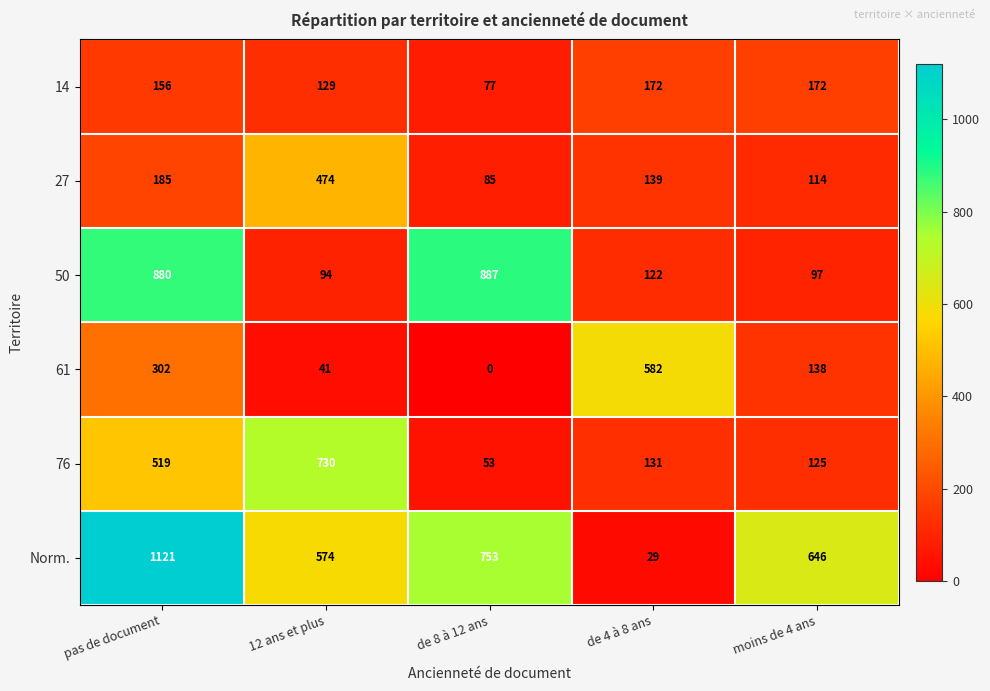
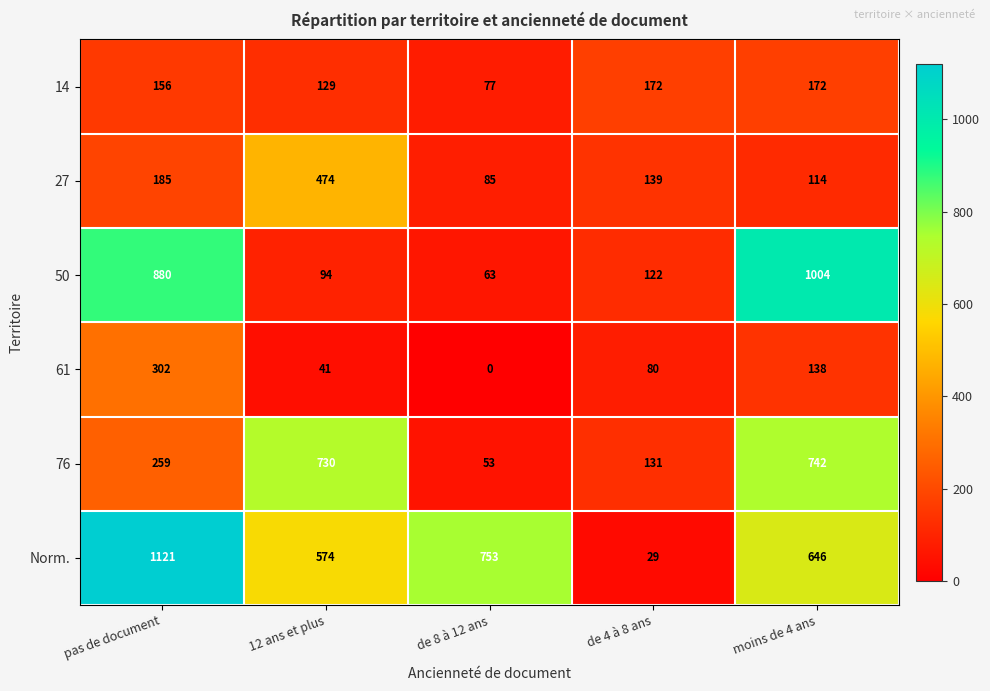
  {
    "14": {
      "pas de document": 156,
      "12 ans et plus": 129,
      "de 8 à 12 ans": 77,
      "de 4 à 8 ans": 172,
      "moins de 4 ans": 172
    },
    "27": {
      "pas de document": 185,
      "12 ans et plus": 474,
      "de 8 à 12 ans": 85,
      "de 4 à 8 ans": 139,
      "moins de 4 ans": 114
    },
    "50": {
      "pas de document": 880,
      "12 ans et plus": 94,
-     "de 8 à 12 ans": 887,
+     "de 8 à 12 ans": 63,
      "de 4 à 8 ans": 122,
-     "moins de 4 ans": 97
+     "moins de 4 ans": 1004
    },
    "61": {
      "pas de document": 302,
      "12 ans et plus": 41,
      "de 8 à 12 ans": 0,
-     "de 4 à 8 ans": 582,
+     "de 4 à 8 ans": 80,
      "moins de 4 ans": 138
    },
    "76": {
-     "pas de document": 519,
+     "pas de document": 259,
      "12 ans et plus": 730,
      "de 8 à 12 ans": 53,
      "de 4 à 8 ans": 131,
-     "moins de 4 ans": 125
+     "moins de 4 ans": 742
    },
    "Norm.": {
      "pas de document": 1121,
      "12 ans et plus": 574,
      "de 8 à 12 ans": 753,
      "de 4 à 8 ans": 29,
      "moins de 4 ans": 646
    }
  }
